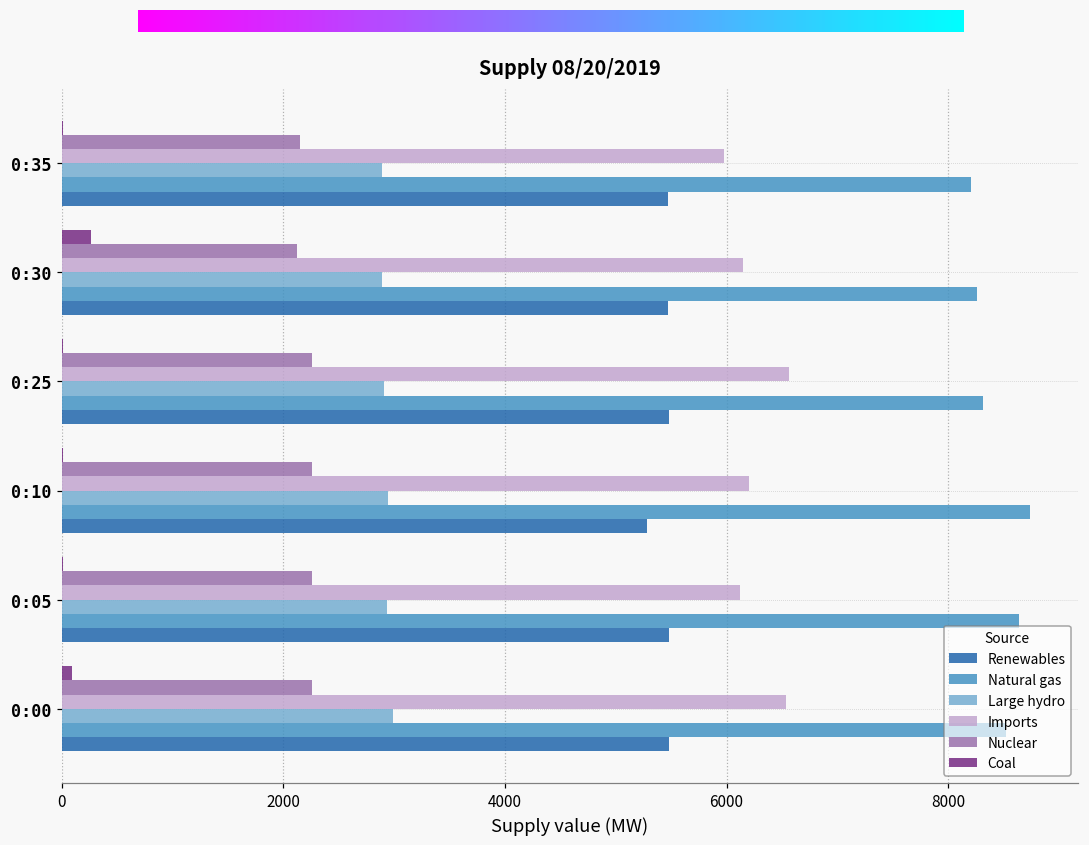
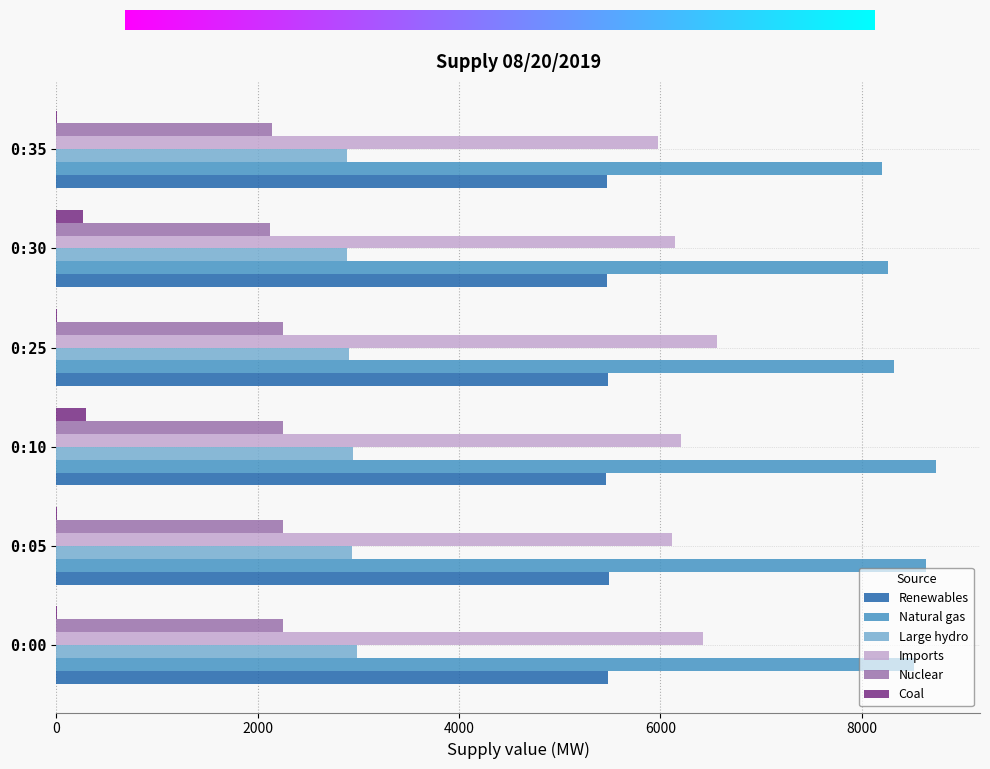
  {
    "Renewables": {
      "0:35": 5470,
      "0:30": 5470,
      "0:25": 5480,
-     "0:10": 5280,
+     "0:10": 5460,
      "0:05": 5490,
      "0:00": 5480
    },
    "Imports": {
      "0:35": 5980,
      "0:30": 6150,
      "0:25": 6560,
      "0:10": 6200,
      "0:05": 6120,
-     "0:00": 6540
+     "0:00": 6420
    },
    "Nuclear": {
      "0:35": 2150,
      "0:30": 2130,
      "0:25": 2260,
      "0:10": 2250,
      "0:05": 2250,
      "0:00": 2260
    },
    "Coal": {
      "0:30": 260,
-     "0:10": 10,
-     "0:00": 100
+     "0:10": 290,
+     "0:00": 10
    }
  }
